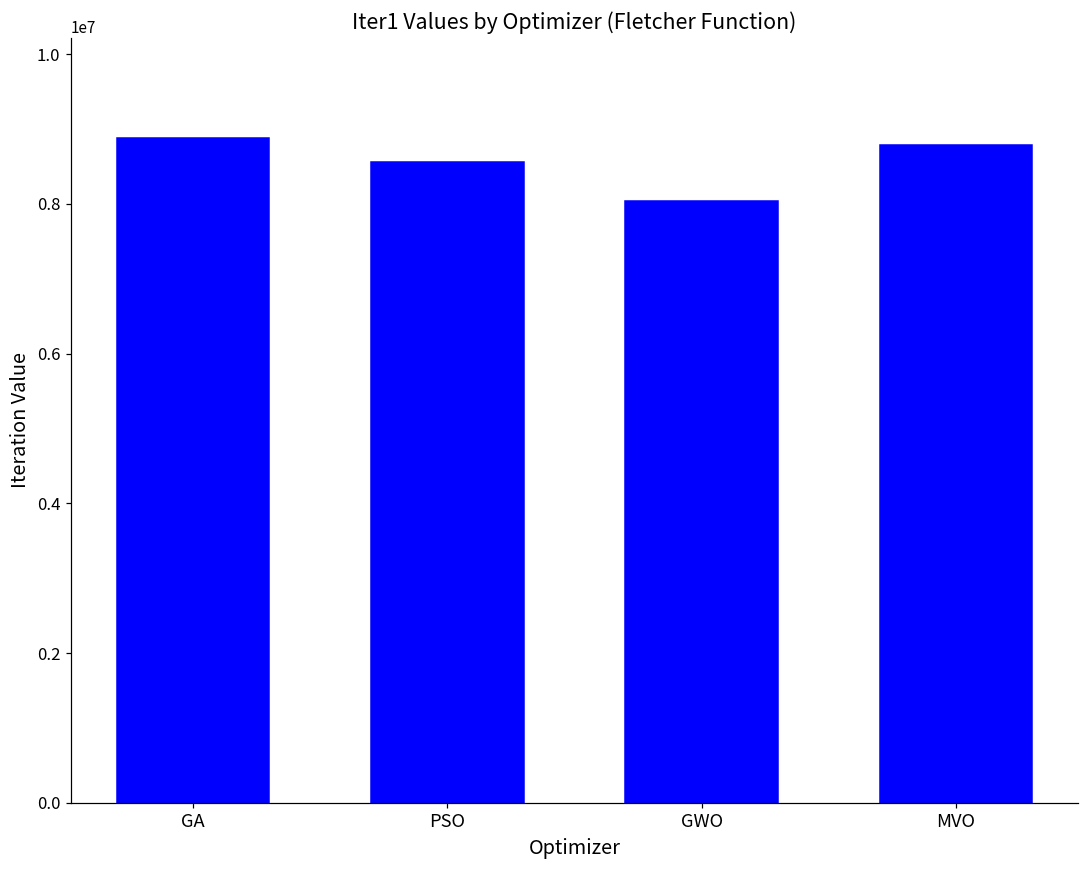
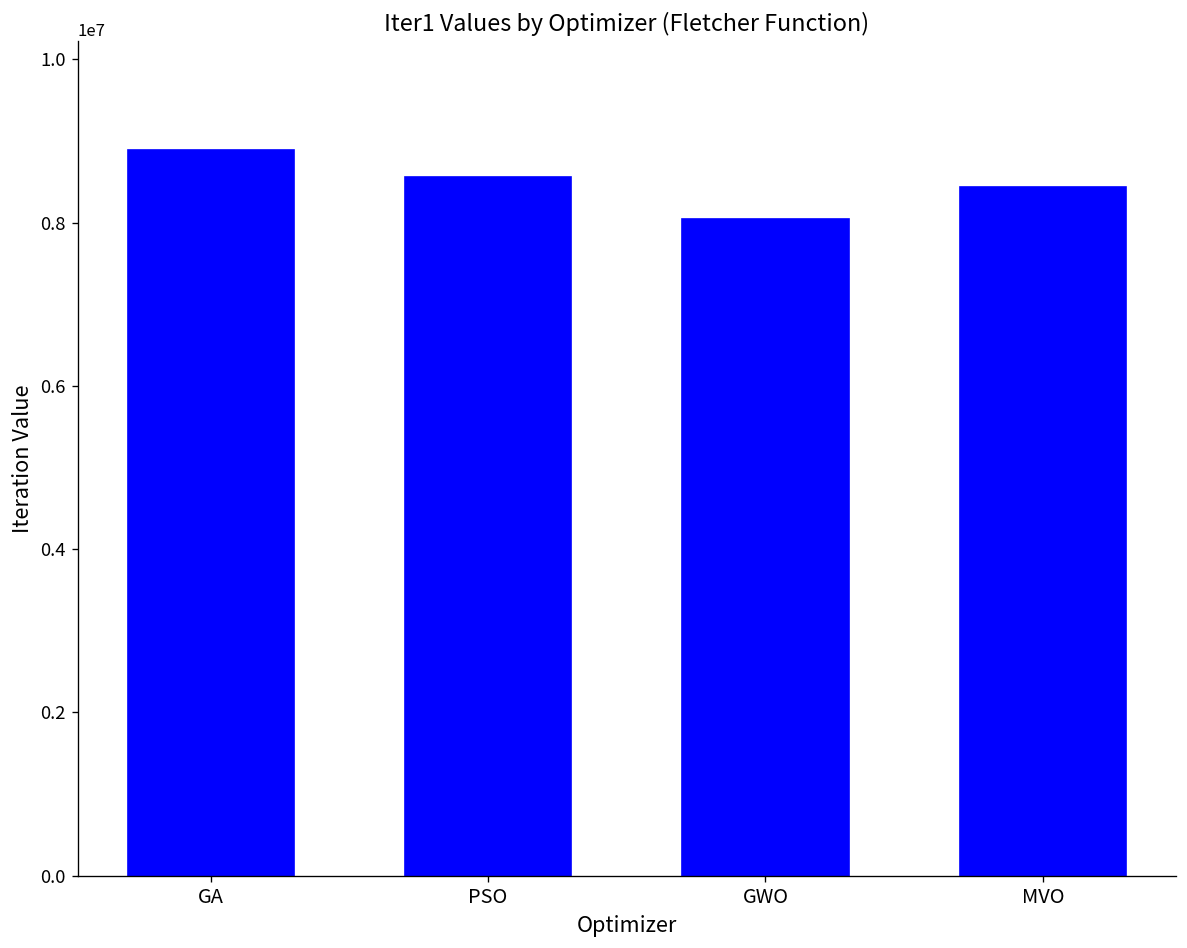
  {
    "GA": 8900000,
    "PSO": 8600000,
    "GWO": 8000000,
-   "MVO": 8800000
+   "MVO": 8400000
  }
